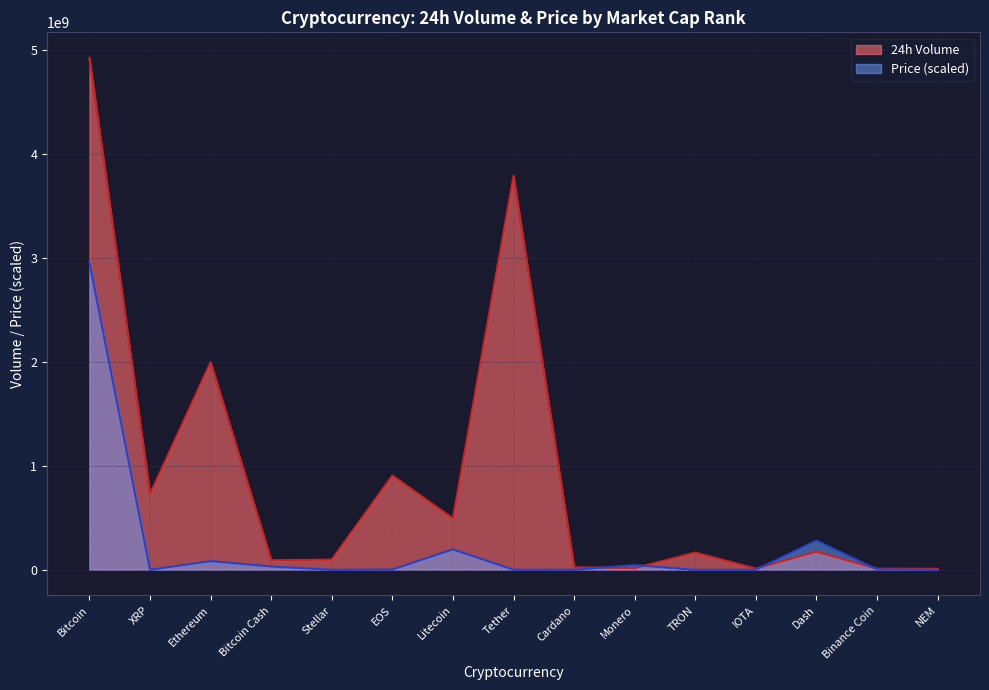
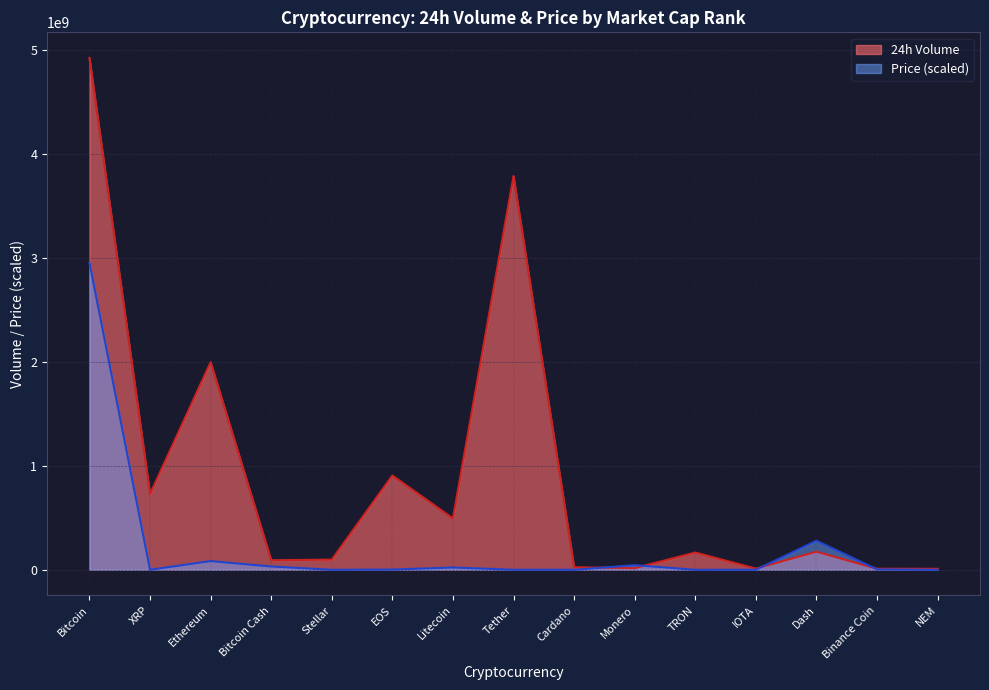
  {
    "24h Volume": {
      "Bitcoin": 4930000000,
      "XRP": 730000000,
      "Ethereum": 2000000000,
      "Bitcoin Cash": 90000000,
      "Stellar": 100000000,
      "EOS": 910000000,
      "Litecoin": 490000000,
      "Tether": 3790000000,
      "Cardano": 20000000,
      "Monero": 20000000,
      "TRON": 170000000,
      "Dash": 170000000
    },
    "Price (scaled)": {
      "Bitcoin": 2960000000,
      "XRP": 0,
      "Ethereum": 80000000,
      "Bitcoin Cash": 30000000,
      "Stellar": 0,
      "EOS": 0,
-     "Litecoin": 200000000,
+     "Litecoin": 20000000,
      "Tether": 0,
      "Cardano": 0,
      "Monero": 40000000,
      "TRON": 0,
      "Dash": 280000000
    }
  }
